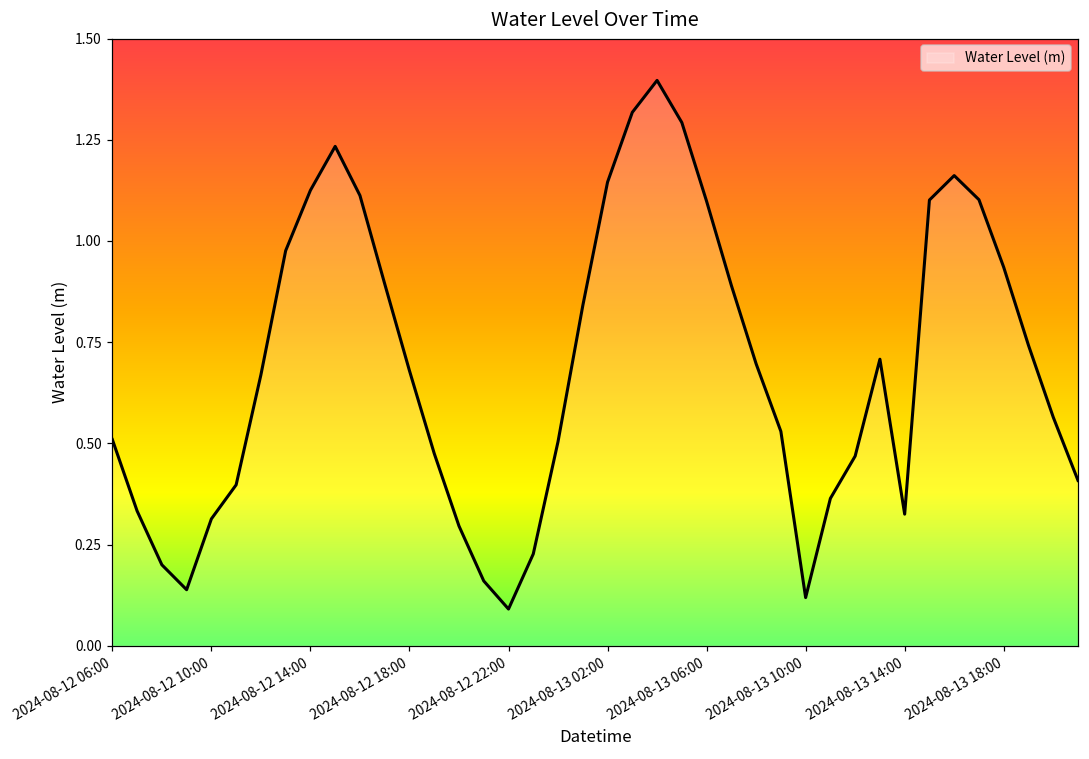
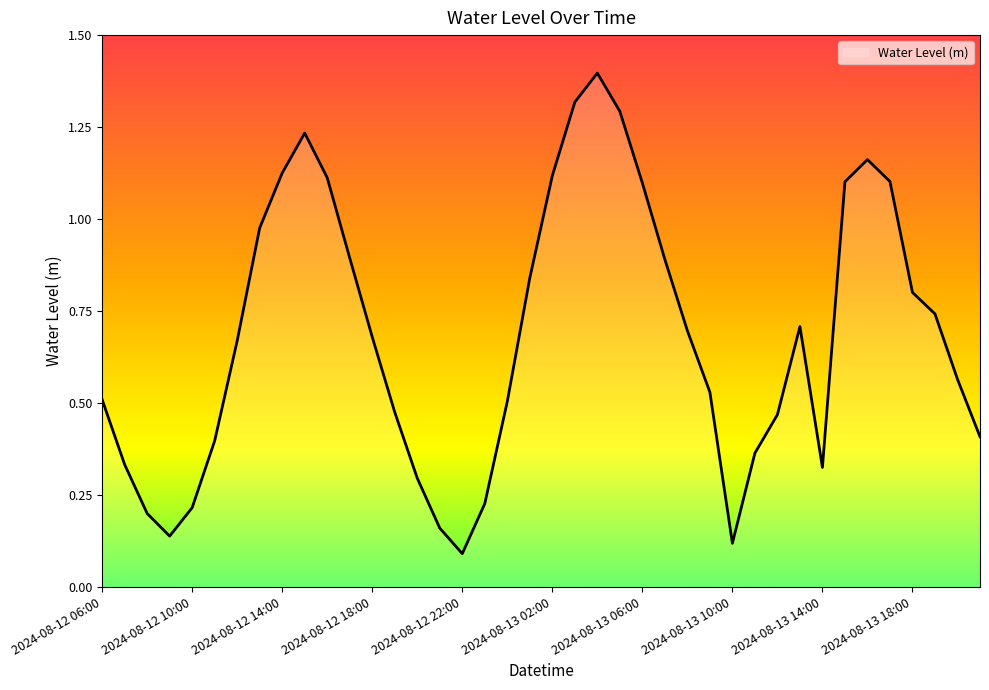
  {
    "2024-08-12 06:00": 0.51,
-   "2024-08-12 10:00": 0.31,
+   "2024-08-12 10:00": 0.22,
    "2024-08-12 14:00": 1.13,
    "2024-08-12 18:00": 0.68,
    "2024-08-12 22:00": 0.09,
-   "2024-08-13 02:00": 1.15,
+   "2024-08-13 02:00": 1.12,
    "2024-08-13 06:00": 1.10,
    "2024-08-13 10:00": 0.12,
    "2024-08-13 14:00": 0.33,
-   "2024-08-13 18:00": 0.94
+   "2024-08-13 18:00": 0.80
  }
